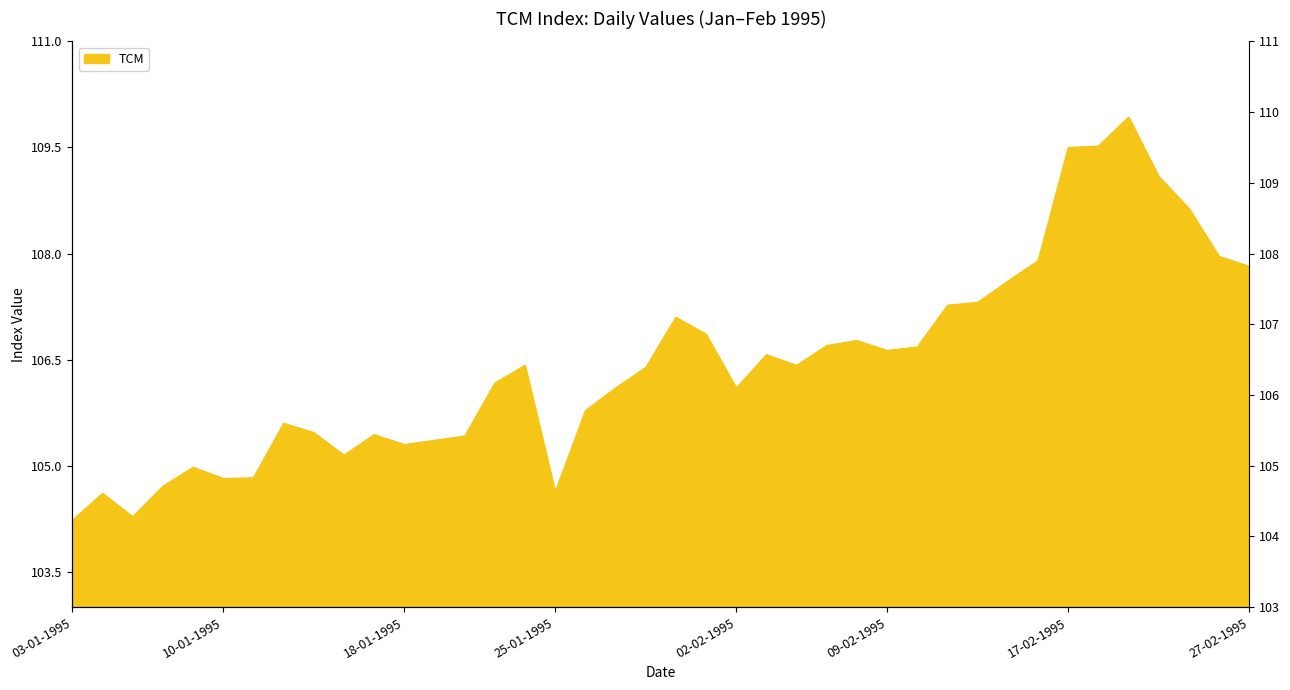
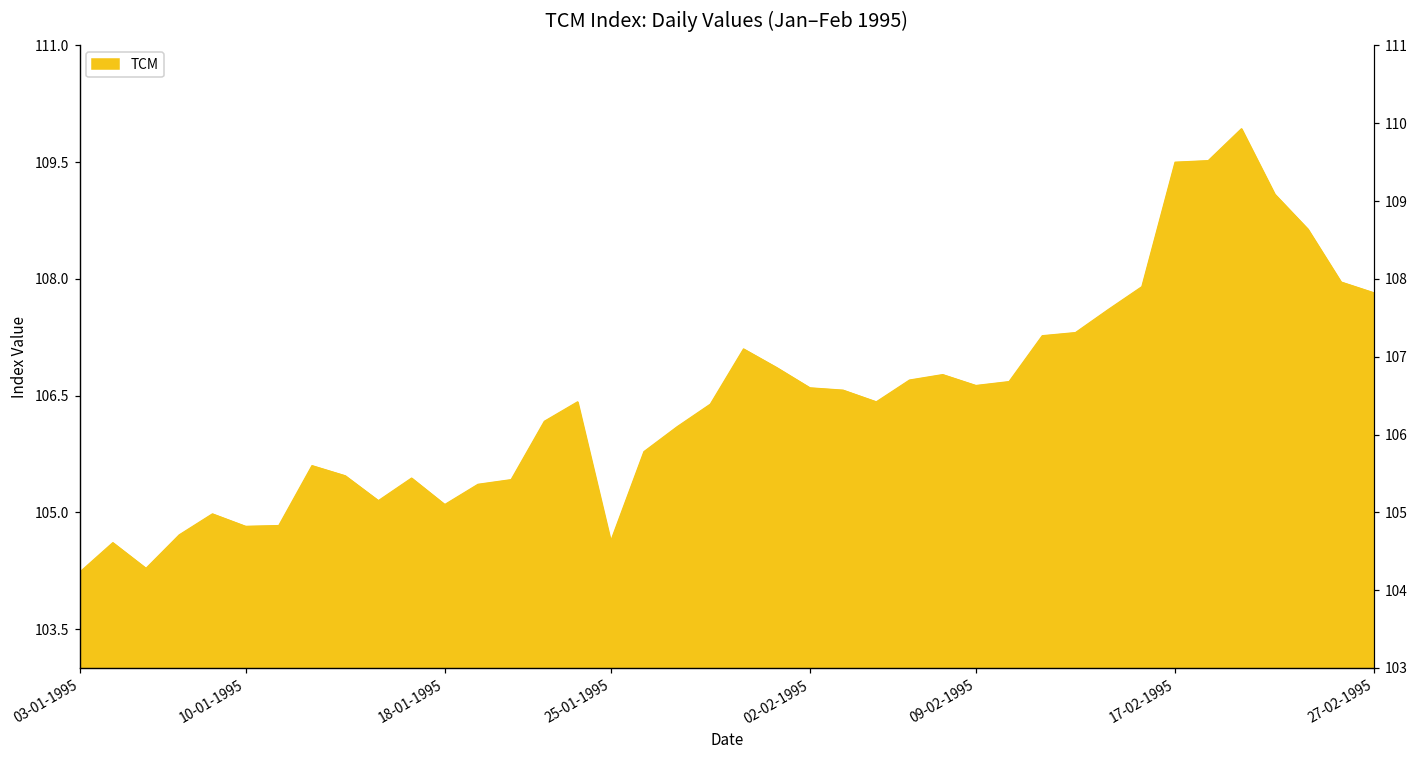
  {
    "03-01-1995": 104.2,
    "10-01-1995": 104.8,
-   "18-01-1995": 105.3,
+   "18-01-1995": 105.1,
    "25-01-1995": 104.6,
-   "02-02-1995": 106.1,
+   "02-02-1995": 106.6,
    "09-02-1995": 106.6,
    "17-02-1995": 109.5,
    "27-02-1995": 107.8
  }
